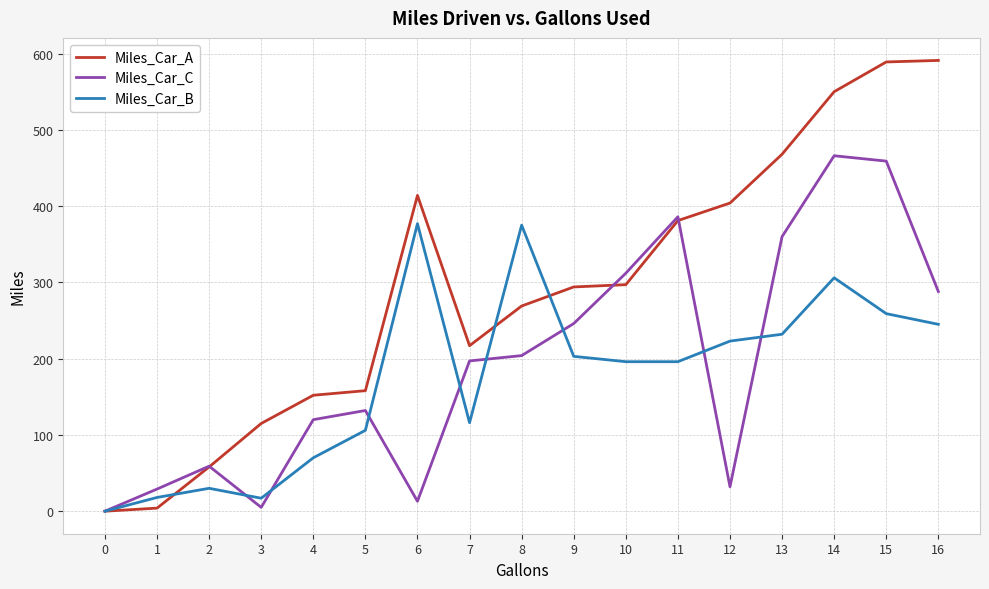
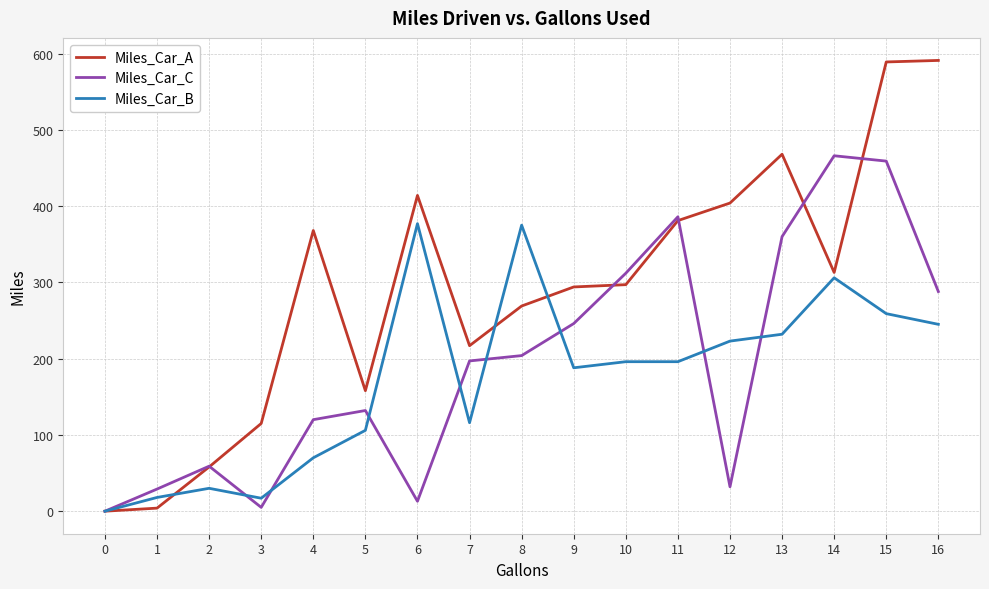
  {
    "Miles_Car_A": {
      "1": 0,
      "3": 120,
-     "4": 150,
+     "4": 370,
      "5": 160,
      "6": 410,
      "7": 220,
      "8": 270,
      "9": 290,
      "10": 300,
      "11": 380,
      "12": 400,
      "13": 470,
-     "14": 550,
+     "14": 310,
      "15": 590,
      "16": 590
    },
    "Miles_Car_C": {
      "1": 30,
      "3": 10,
      "4": 120,
      "5": 130,
      "6": 10,
      "7": 200,
      "8": 200,
      "9": 250,
      "10": 310,
      "11": 390,
      "12": 30,
      "13": 360,
      "14": 470,
      "15": 460,
      "16": 290
    },
    "Miles_Car_B": {
      "1": 20,
      "2": 30,
      "3": 20,
      "4": 70,
      "5": 110,
      "6": 380,
      "7": 120,
      "8": 380,
-     "9": 200,
+     "9": 190,
      "10": 200,
      "11": 200,
      "12": 220,
      "13": 230,
      "14": 310,
      "15": 260,
      "16": 250
    }
  }
